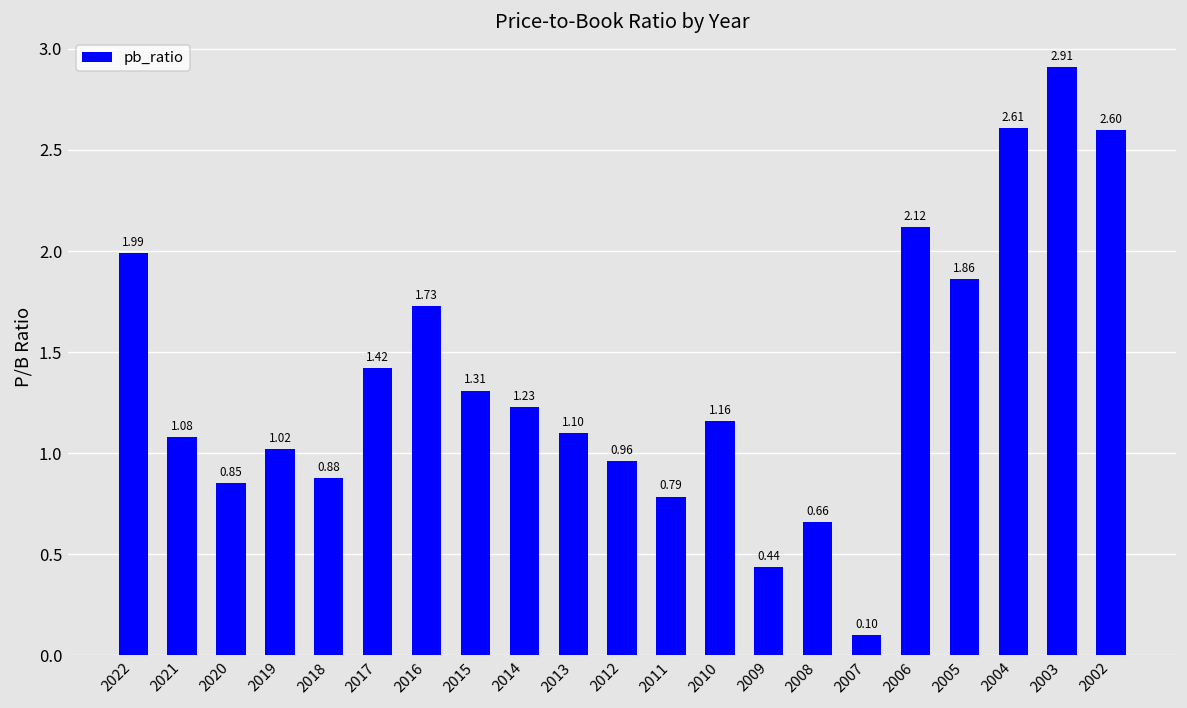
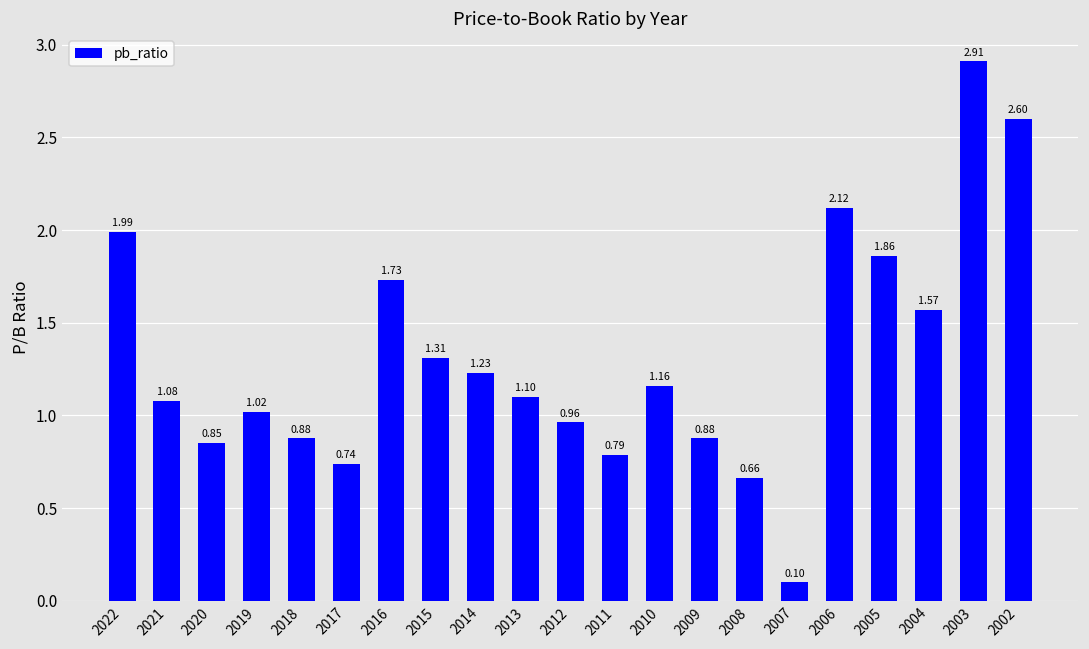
  {
    "2022": 1.99,
    "2021": 1.08,
    "2020": 0.85,
    "2019": 1.02,
    "2018": 0.88,
-   "2017": 1.42,
+   "2017": 0.74,
    "2016": 1.73,
    "2015": 1.31,
    "2014": 1.23,
    "2013": 1.10,
    "2012": 0.96,
    "2011": 0.79,
    "2010": 1.16,
-   "2009": 0.44,
+   "2009": 0.88,
    "2008": 0.66,
    "2007": 0.10,
    "2006": 2.12,
    "2005": 1.86,
-   "2004": 2.61,
+   "2004": 1.57,
    "2003": 2.91,
    "2002": 2.60
  }
